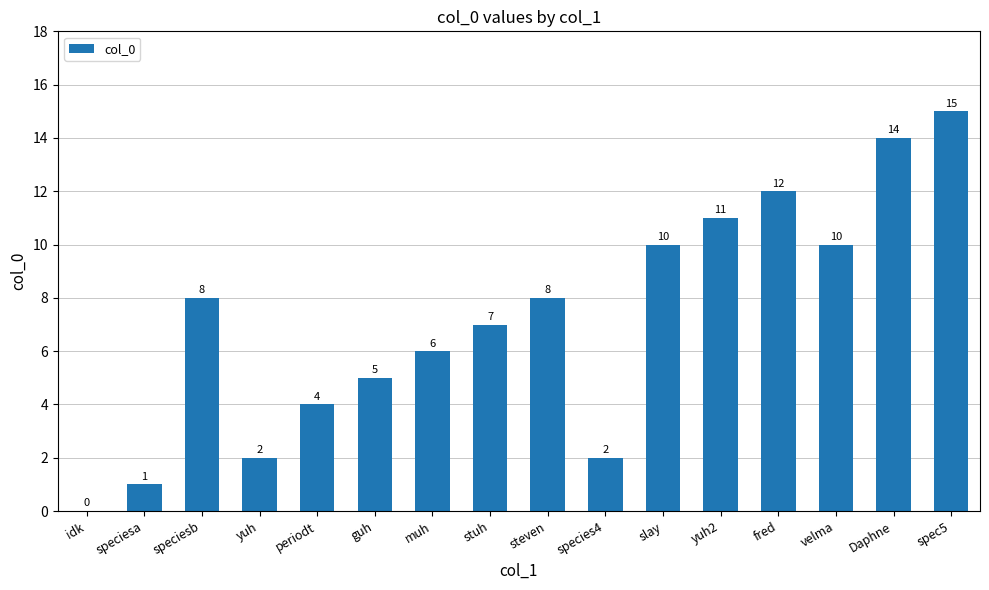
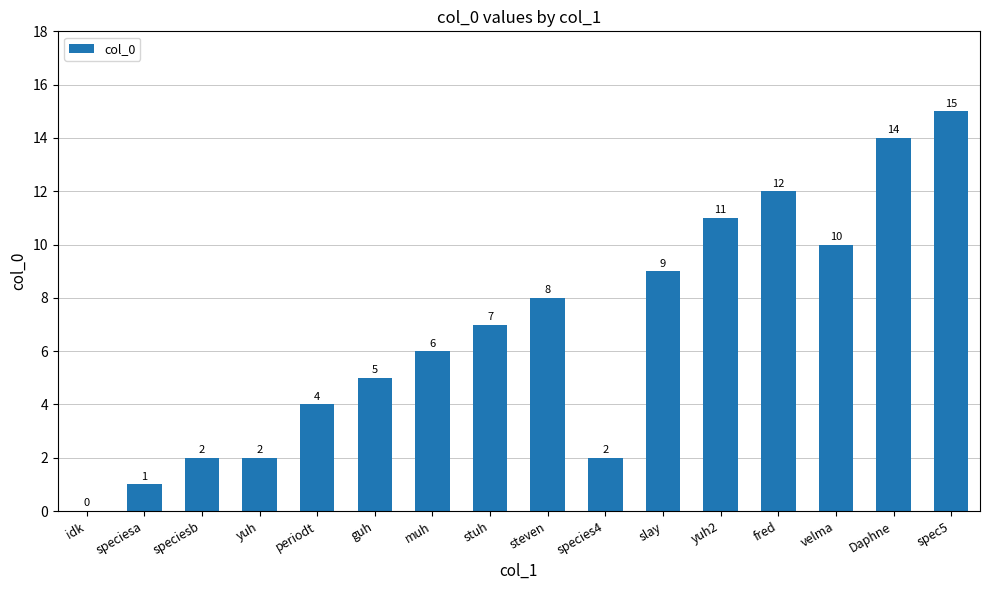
  {
    "idk": 0,
    "speciesa": 1,
-   "speciesb": 8,
+   "speciesb": 2,
    "yuh": 2,
    "periodt": 4,
    "guh": 5,
    "muh": 6,
    "stuh": 7,
    "steven": 8,
    "species4": 2,
-   "slay": 10,
+   "slay": 9,
    "yuh2": 11,
    "fred": 12,
    "velma": 10,
    "Daphne": 14,
    "spec5": 15
  }
